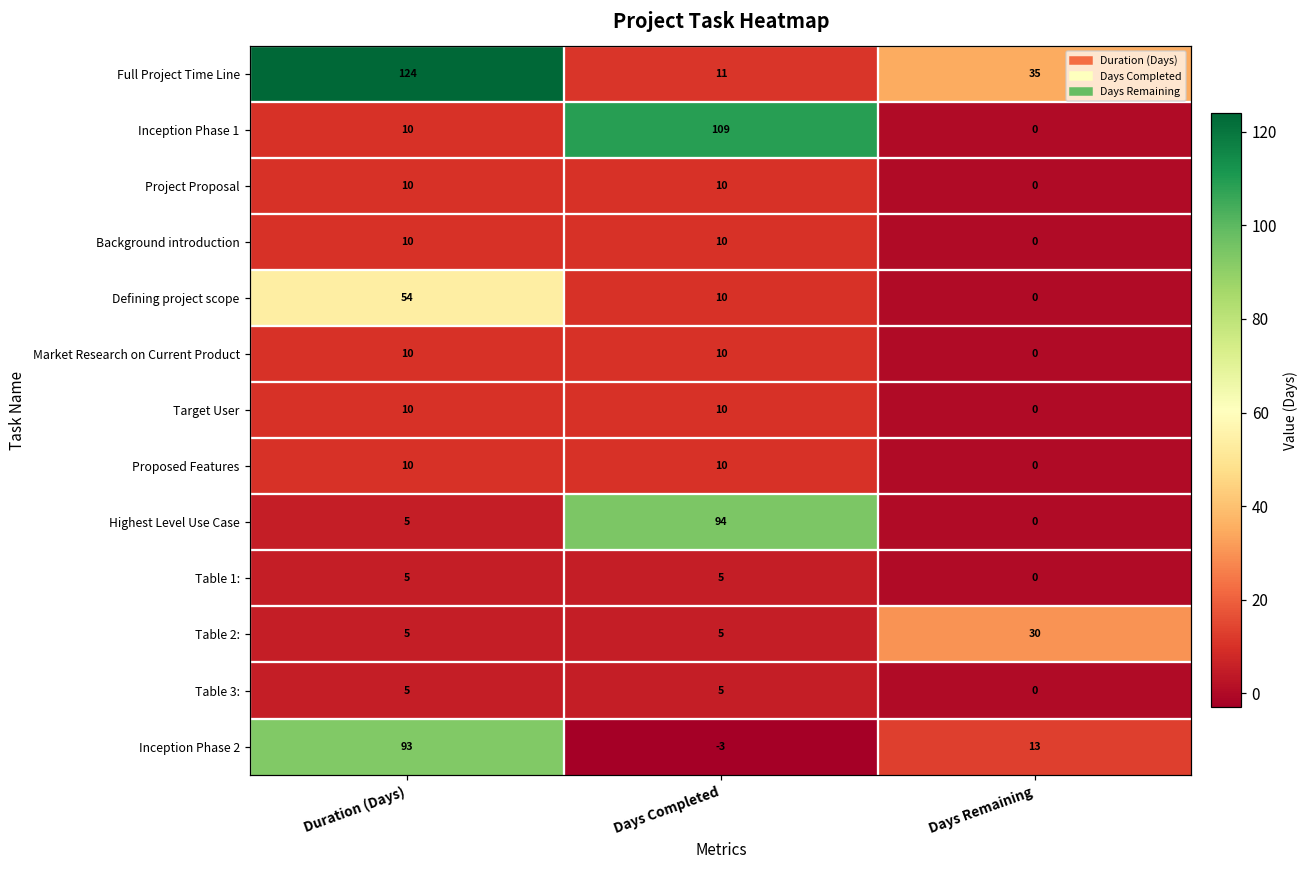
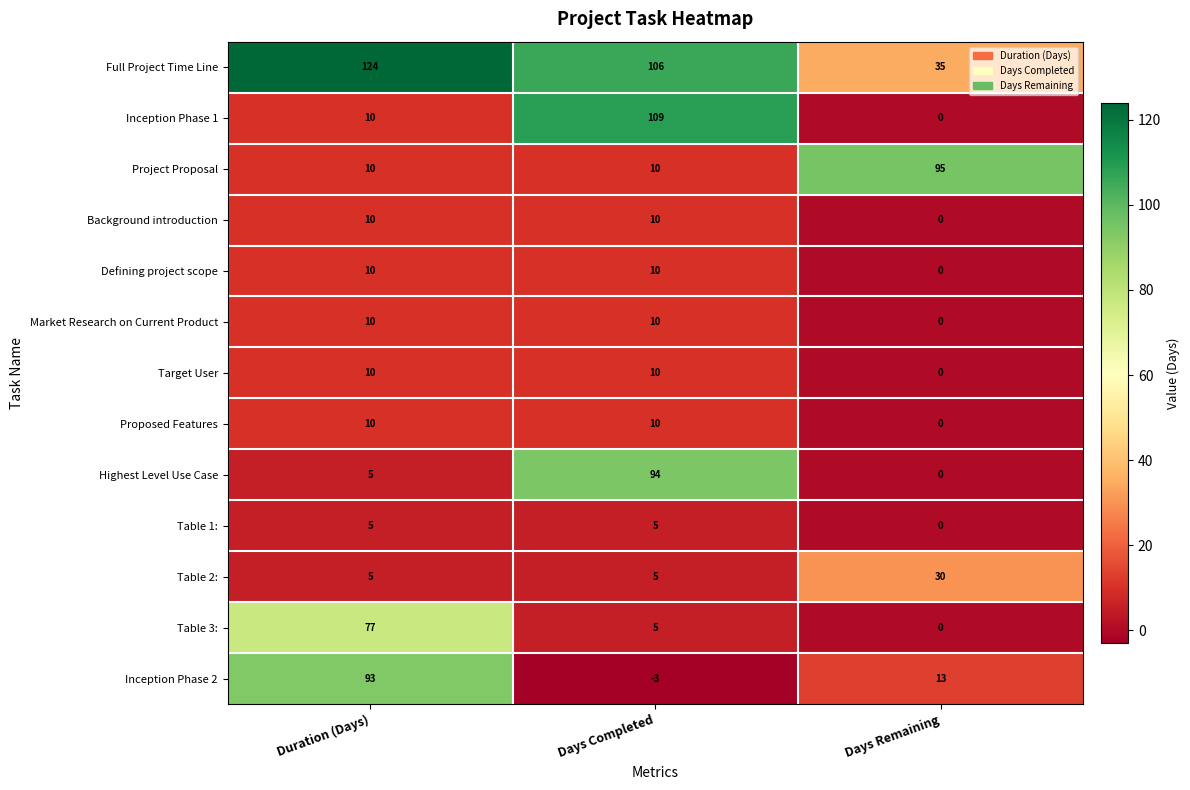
  {
    "Full Project Time Line": {
      "Duration (Days)": 124,
-     "Days Completed": 11,
+     "Days Completed": 106,
      "Days Remaining": 35
    },
    "Inception Phase 1": {
      "Duration (Days)": 10,
      "Days Completed": 109,
      "Days Remaining": 0
    },
    "Project Proposal": {
      "Duration (Days)": 10,
      "Days Completed": 10,
-     "Days Remaining": 0
+     "Days Remaining": 95
    },
    "Background introduction": {
      "Duration (Days)": 10,
      "Days Completed": 10,
      "Days Remaining": 0
    },
    "Defining project scope": {
-     "Duration (Days)": 54,
+     "Duration (Days)": 10,
      "Days Completed": 10,
      "Days Remaining": 0
    },
    "Market Research on Current Product": {
      "Duration (Days)": 10,
      "Days Completed": 10,
      "Days Remaining": 0
    },
    "Target User": {
      "Duration (Days)": 10,
      "Days Completed": 10,
      "Days Remaining": 0
    },
    "Proposed Features": {
      "Duration (Days)": 10,
      "Days Completed": 10,
      "Days Remaining": 0
    },
    "Highest Level Use Case": {
      "Duration (Days)": 5,
      "Days Completed": 94,
      "Days Remaining": 0
    },
    "Table 1:": {
      "Duration (Days)": 5,
      "Days Completed": 5,
      "Days Remaining": 0
    },
    "Table 2:": {
      "Duration (Days)": 5,
      "Days Completed": 5,
      "Days Remaining": 30
    },
    "Table 3:": {
-     "Duration (Days)": 5,
+     "Duration (Days)": 77,
      "Days Completed": 5,
      "Days Remaining": 0
    },
    "Inception Phase 2": {
      "Duration (Days)": 93,
      "Days Completed": -3,
      "Days Remaining": 13
    }
  }
